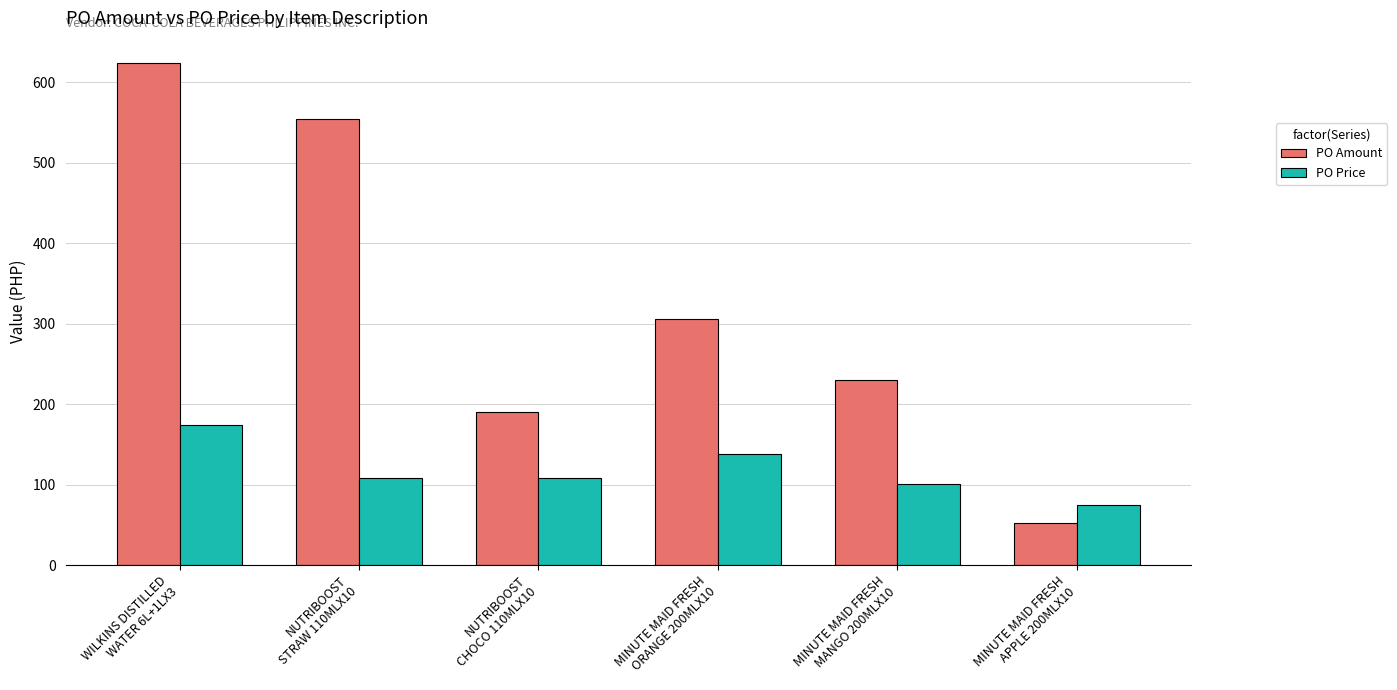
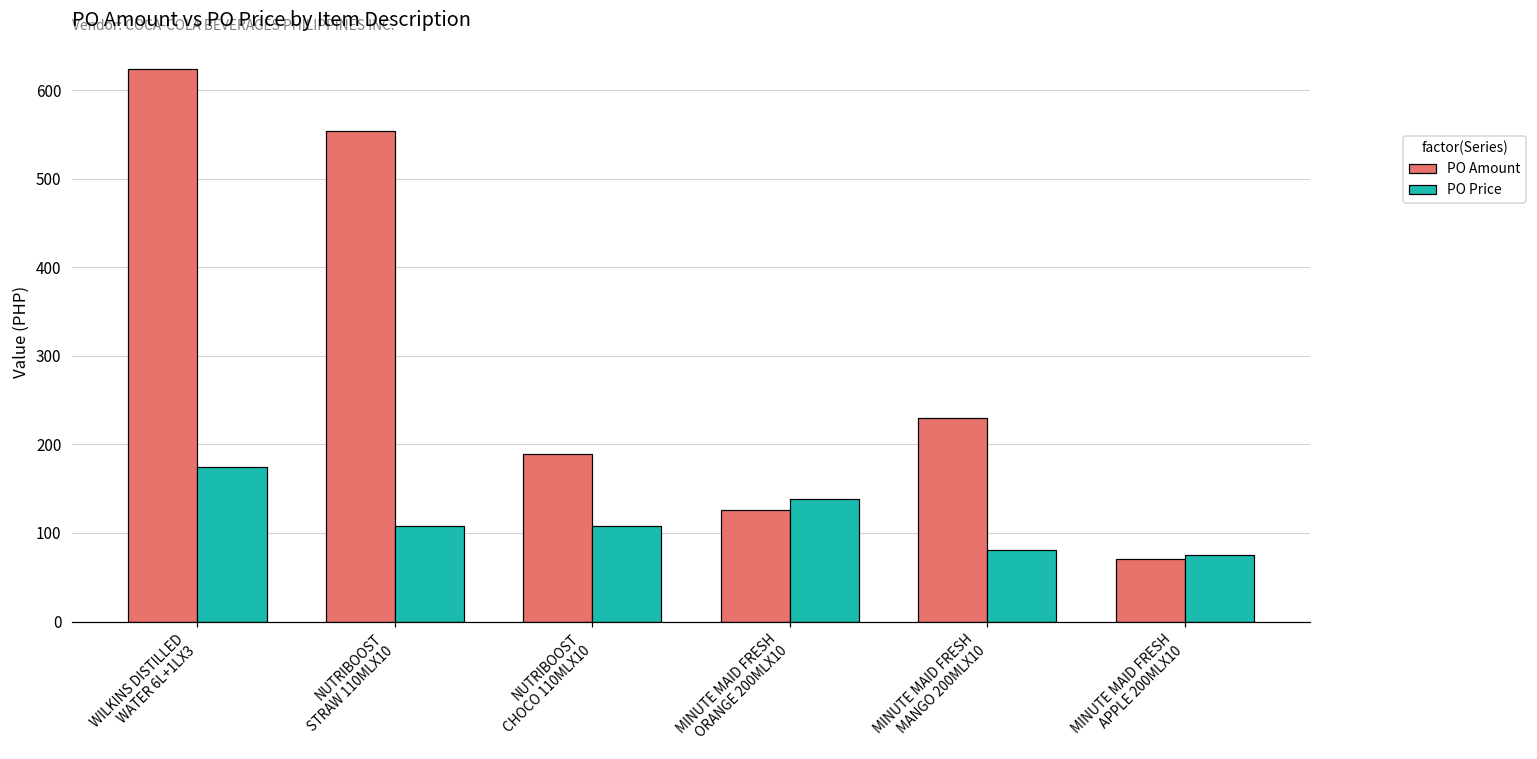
  {
    "PO Amount": {
      "WILKINS DISTILLED WATER 6L+1LX3": 620,
      "NUTRIBOOST STRAW 110MLX10": 550,
      "NUTRIBOOST CHOCO 110MLX10": 190,
-     "MINUTE MAID FRESH ORANGE 200MLX10": 310,
+     "MINUTE MAID FRESH ORANGE 200MLX10": 130,
      "MINUTE MAID FRESH MANGO 200MLX10": 230,
-     "MINUTE MAID FRESH APPLE 200MLX10": 50
+     "MINUTE MAID FRESH APPLE 200MLX10": 70
    },
    "PO Price": {
      "WILKINS DISTILLED WATER 6L+1LX3": 170,
      "NUTRIBOOST STRAW 110MLX10": 110,
      "NUTRIBOOST CHOCO 110MLX10": 110,
      "MINUTE MAID FRESH ORANGE 200MLX10": 140,
-     "MINUTE MAID FRESH MANGO 200MLX10": 100,
+     "MINUTE MAID FRESH MANGO 200MLX10": 80,
      "MINUTE MAID FRESH APPLE 200MLX10": 70
    }
  }
